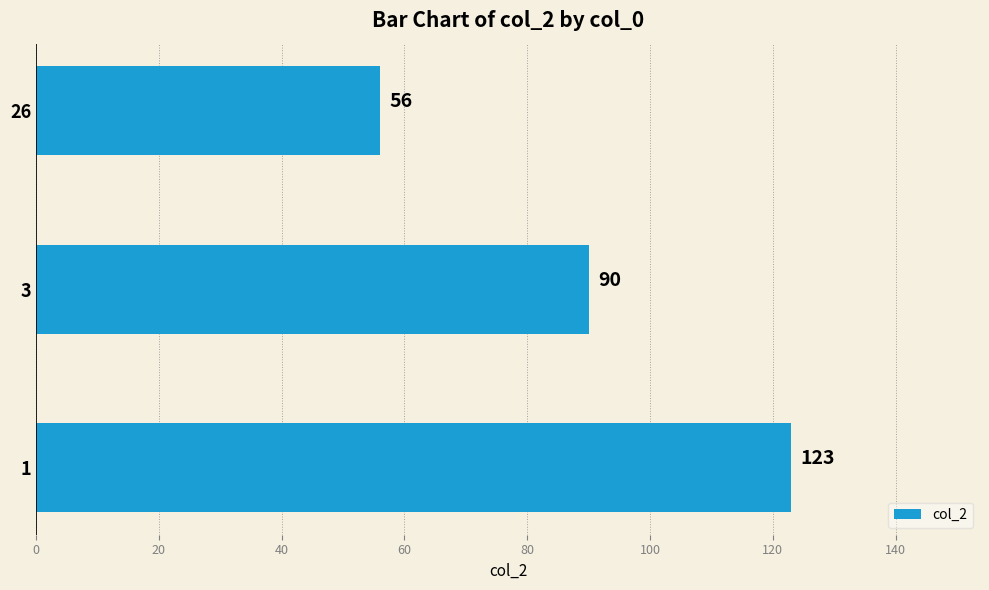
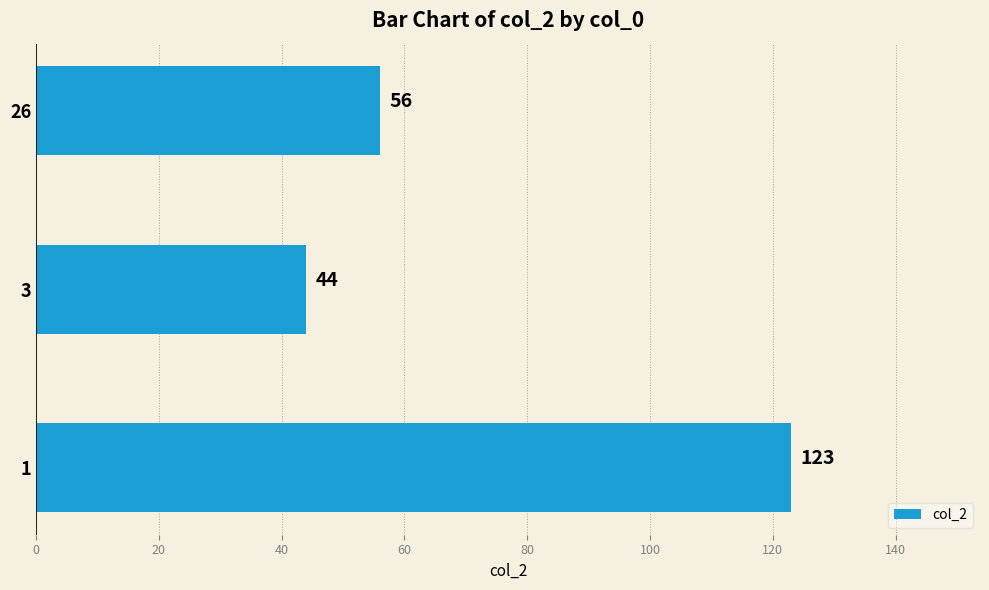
  {
    "26": 56,
-   "3": 90,
+   "3": 44,
    "1": 123
  }
